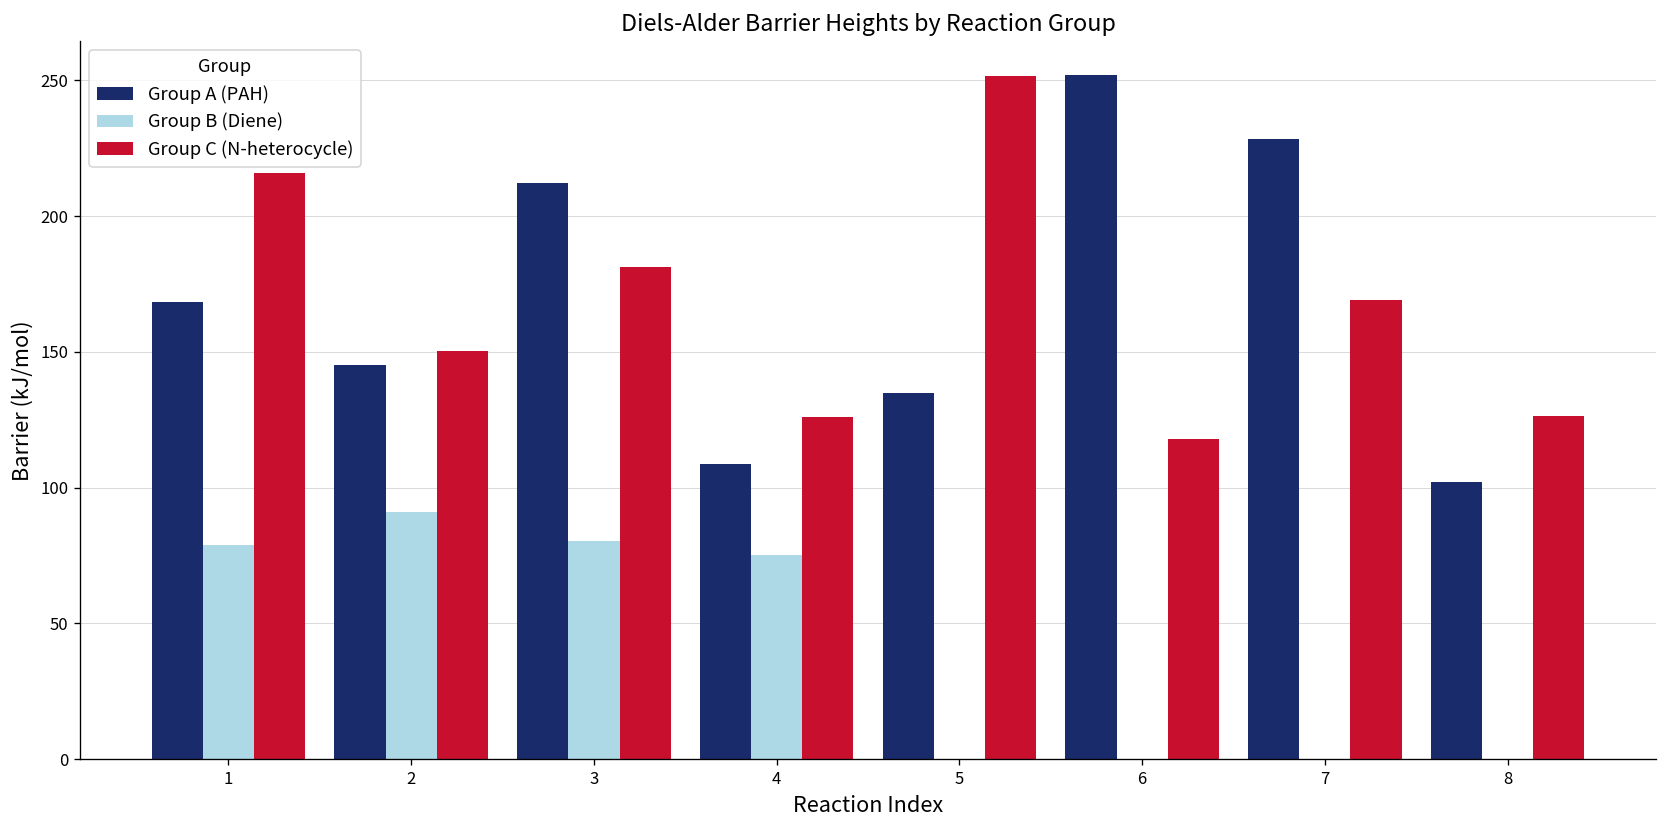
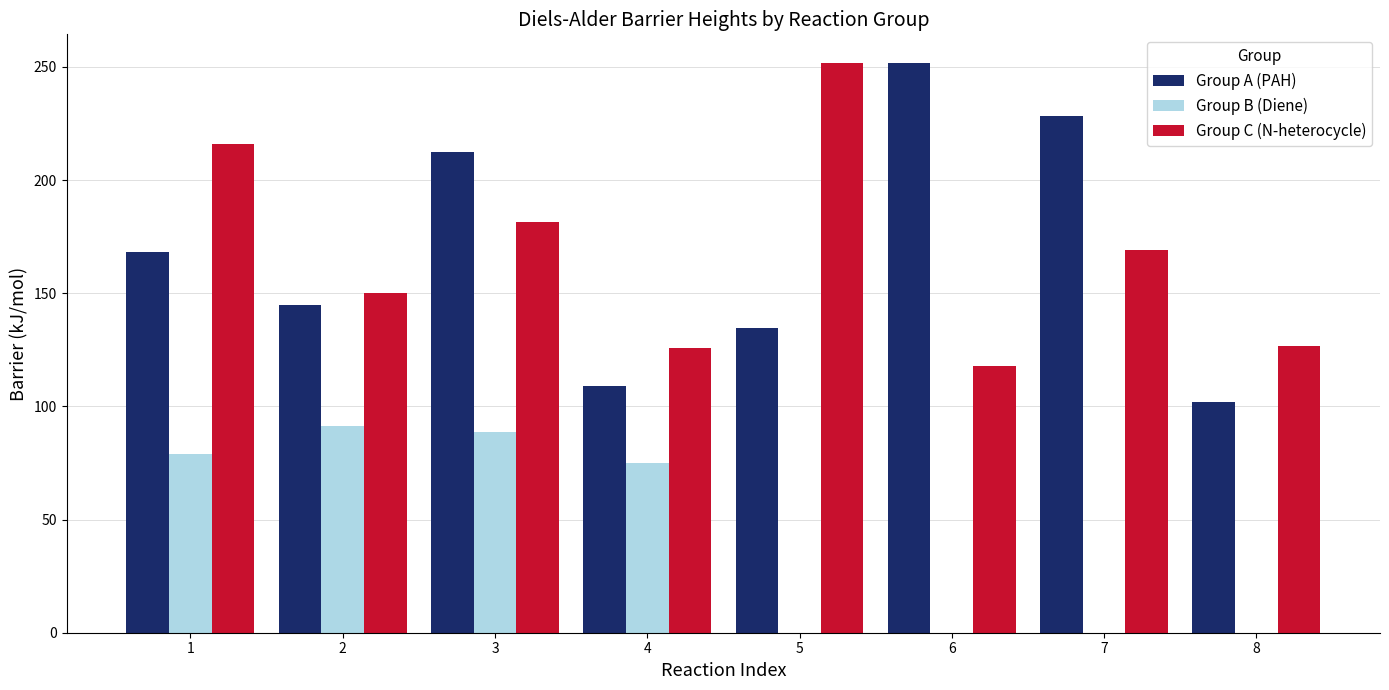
  {
    "Group A (PAH)": {
      "1": 168,
      "2": 145,
      "3": 212,
      "4": 109,
      "5": 135,
      "6": 252,
      "7": 228,
      "8": 102
    },
    "Group B (Diene)": {
      "1": 79,
      "2": 91,
-     "3": 80,
+     "3": 89,
      "4": 75
    },
    "Group C (N-heterocycle)": {
      "1": 216,
      "2": 150,
      "3": 181,
      "4": 126,
      "5": 252,
      "6": 118,
      "7": 169,
      "8": 126
    }
  }
